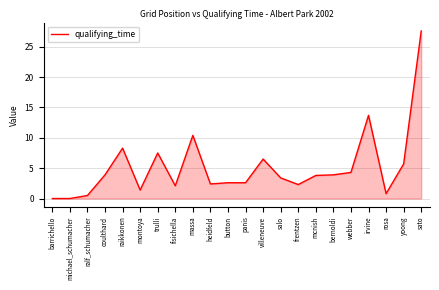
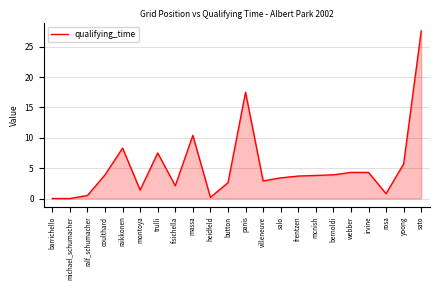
  {
    "barrichello": 0,
    "michael_schumacher": 0,
    "ralf_schumacher": 1,
    "coulthard": 4,
    "raikkonen": 8,
    "montoya": 1,
    "trulli": 8,
    "fisichella": 2,
    "massa": 10,
-   "heidfeld": 2,
+   "heidfeld": 0,
    "button": 3,
-   "panis": 3,
-   "villeneuve": 7,
+   "panis": 18,
+   "villeneuve": 3,
    "salo": 3,
-   "frentzen": 2,
+   "frentzen": 4,
    "mcnish": 4,
    "bernoldi": 4,
    "webber": 4,
-   "irvine": 14,
+   "irvine": 4,
    "rosa": 1,
    "yoong": 6,
    "sato": 28
  }
